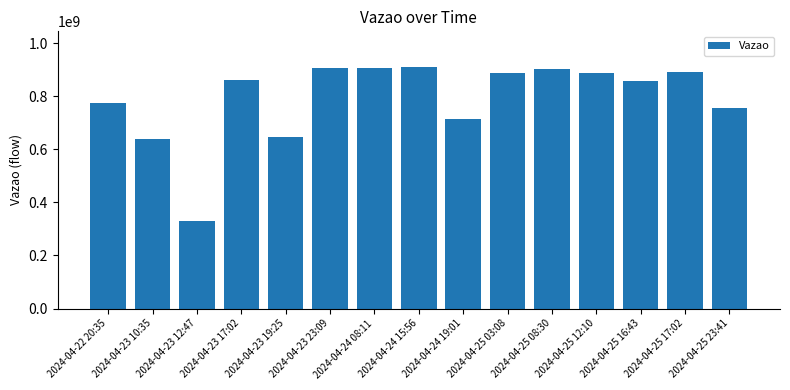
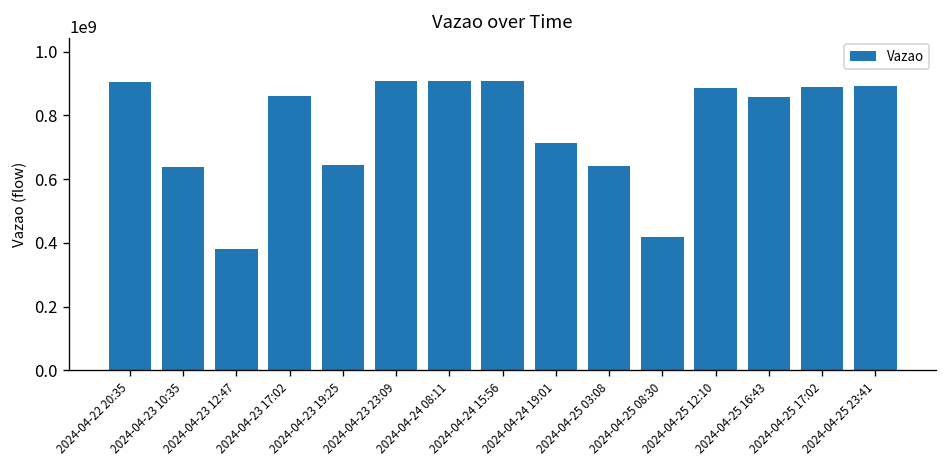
  {
-   "2024-04-22 20:35": 770000000,
+   "2024-04-22 20:35": 900000000,
    "2024-04-23 10:35": 640000000,
-   "2024-04-23 12:47": 330000000,
+   "2024-04-23 12:47": 380000000,
    "2024-04-23 17:02": 860000000,
    "2024-04-23 19:25": 650000000,
    "2024-04-23 23:09": 910000000,
    "2024-04-24 08:11": 910000000,
    "2024-04-24 15:56": 910000000,
    "2024-04-24 19:01": 710000000,
-   "2024-04-25 03:08": 890000000,
-   "2024-04-25 08:30": 900000000,
+   "2024-04-25 03:08": 640000000,
+   "2024-04-25 08:30": 420000000,
    "2024-04-25 12:10": 890000000,
    "2024-04-25 16:43": 860000000,
    "2024-04-25 17:02": 890000000,
-   "2024-04-25 23:41": 760000000
+   "2024-04-25 23:41": 890000000
  }
